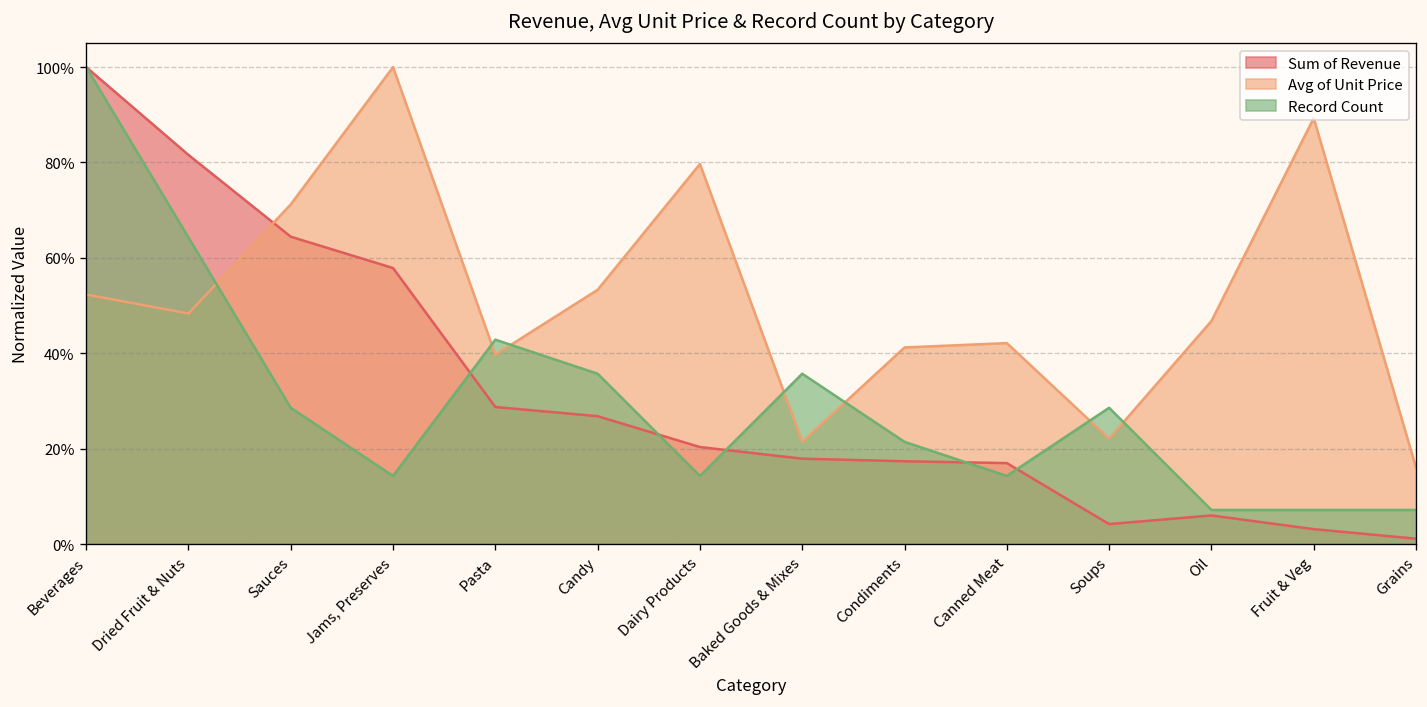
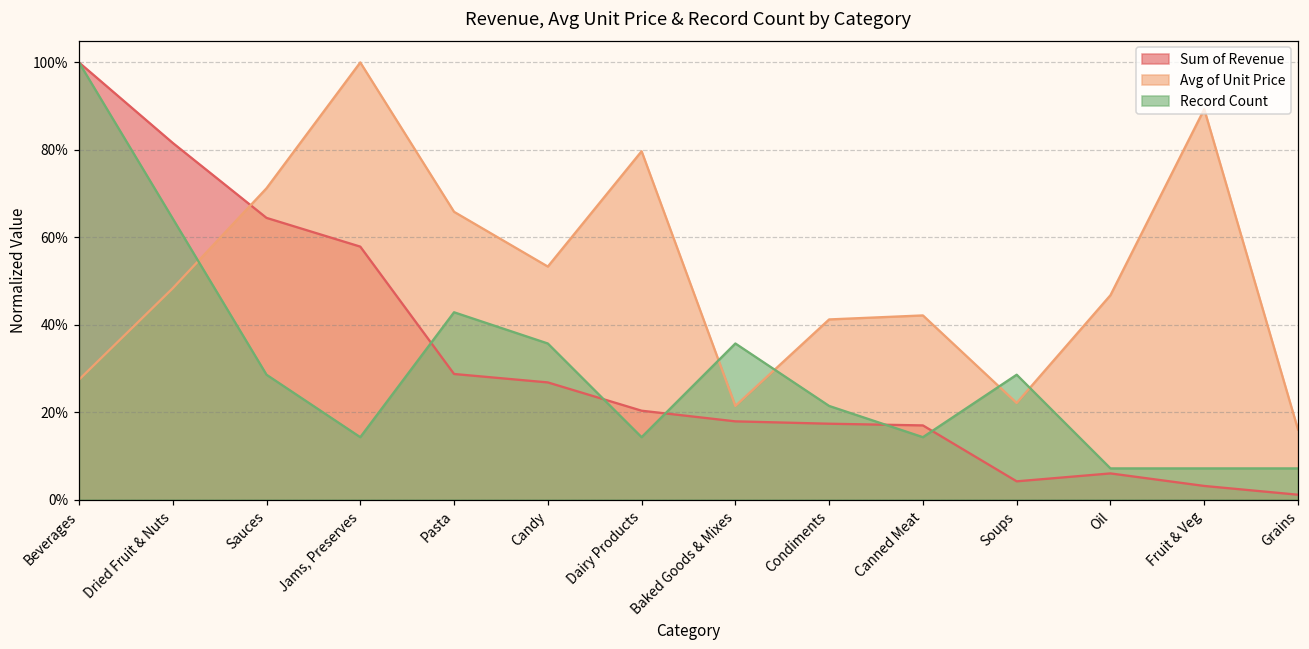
  {
    "Sum of Revenue": {
      "Dried Fruit & Nuts": "82%",
      "Sauces": "64%",
      "Jams, Preserves": "58%",
      "Pasta": "29%",
      "Candy": "27%",
      "Dairy Products": "20%",
      "Baked Goods & Mixes": "18%",
      "Condiments": "17%",
      "Canned Meat": "17%",
      "Soups": "4%",
      "Oil": "6%",
      "Fruit & Veg": "3%",
      "Grains": "1%"
    },
    "Avg of Unit Price": {
-     "Beverages": "52%",
+     "Beverages": "27%",
      "Dried Fruit & Nuts": "48%",
      "Sauces": "71%",
      "Jams, Preserves": "100%",
-     "Pasta": "40%",
+     "Pasta": "66%",
      "Candy": "53%",
      "Dairy Products": "80%",
      "Baked Goods & Mixes": "21%",
      "Condiments": "41%",
      "Canned Meat": "42%",
      "Soups": "22%",
      "Oil": "47%",
      "Grains": "16%"
    },
    "Record Count": {
      "Dried Fruit & Nuts": "64%",
      "Sauces": "29%",
      "Jams, Preserves": "14%",
      "Pasta": "43%",
      "Candy": "36%",
      "Dairy Products": "14%",
      "Baked Goods & Mixes": "36%",
      "Condiments": "21%",
      "Canned Meat": "14%",
      "Soups": "29%",
      "Oil": "7%",
      "Fruit & Veg": "7%",
      "Grains": "7%"
    }
  }
